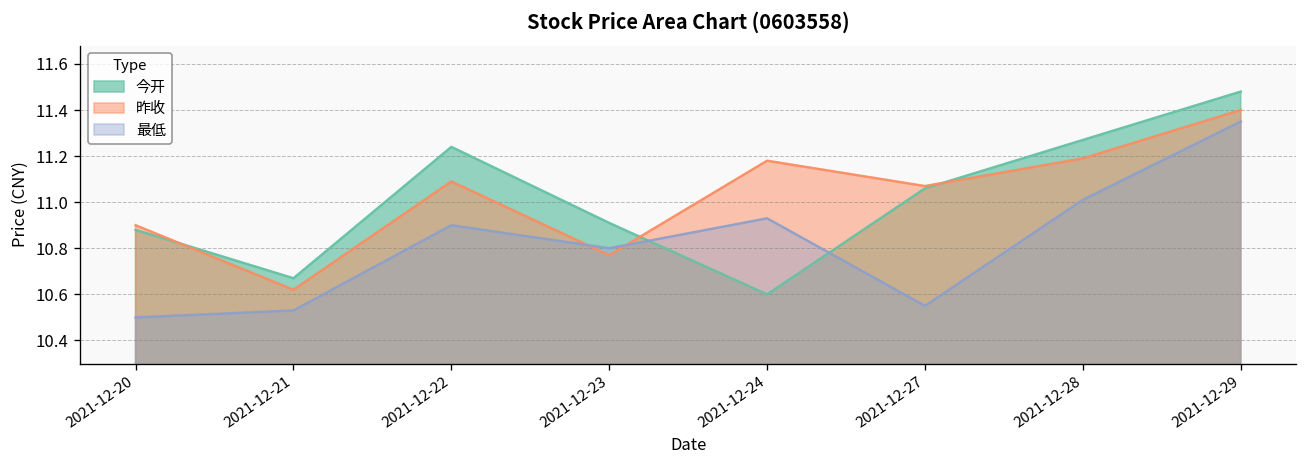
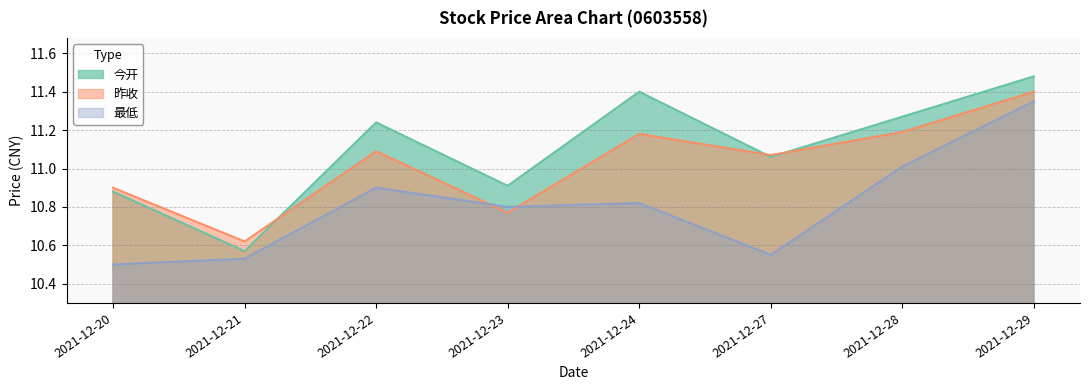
  {
    "今开": {
      "2021-12-20": 10.88,
-     "2021-12-21": 10.67,
+     "2021-12-21": 10.57,
      "2021-12-22": 11.24,
      "2021-12-23": 10.91,
-     "2021-12-24": 10.6,
+     "2021-12-24": 11.4,
      "2021-12-28": 11.27,
      "2021-12-29": 11.48
    },
    "昨收": {
      "2021-12-20": 10.90,
      "2021-12-21": 10.62,
      "2021-12-22": 11.09,
      "2021-12-23": 10.77,
      "2021-12-24": 11.18,
      "2021-12-28": 11.19,
      "2021-12-29": 11.40
    },
    "最低": {
      "2021-12-20": 10.50,
      "2021-12-21": 10.53,
      "2021-12-22": 10.90,
      "2021-12-23": 10.80,
-     "2021-12-24": 10.93,
+     "2021-12-24": 10.82,
      "2021-12-27": 10.55,
      "2021-12-28": 11.01,
      "2021-12-29": 11.35
    }
  }
